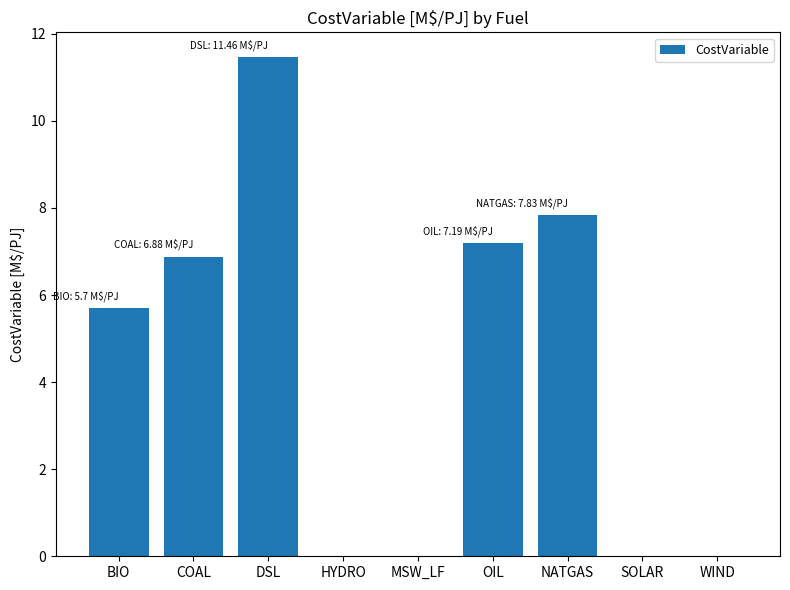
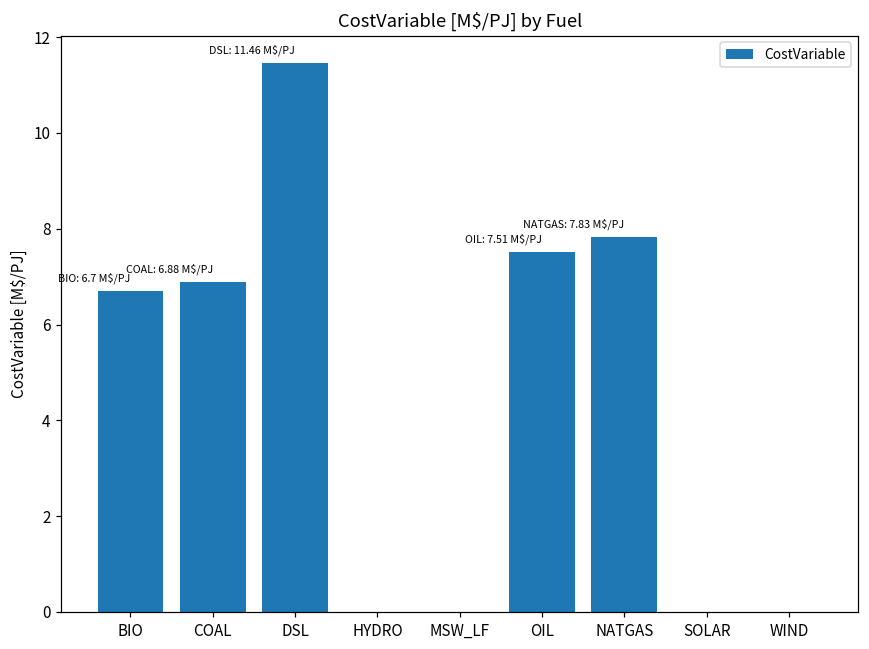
  {
-   "BIO": 5.7,
+   "BIO": 6.7,
    "COAL": 6.88,
    "DSL": 11.46,
-   "OIL": 7.19,
+   "OIL": 7.51,
    "NATGAS": 7.83
  }
